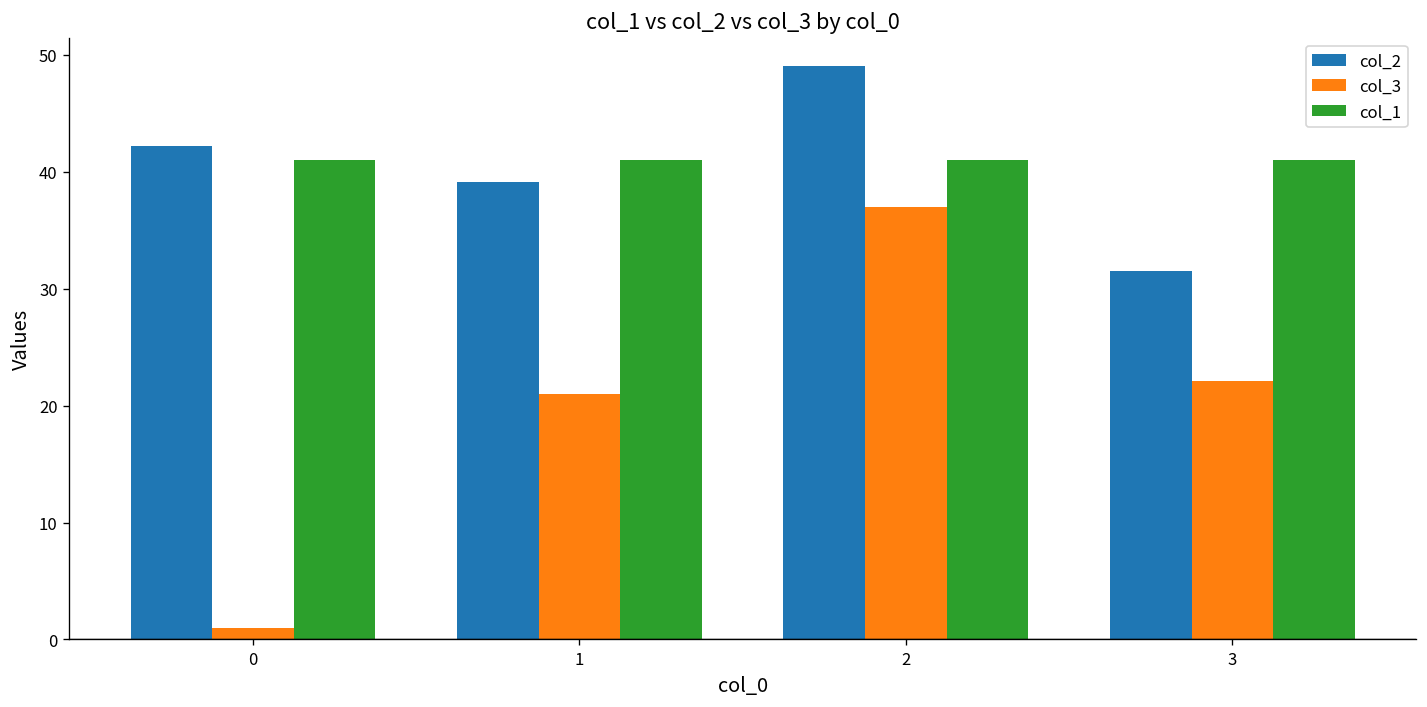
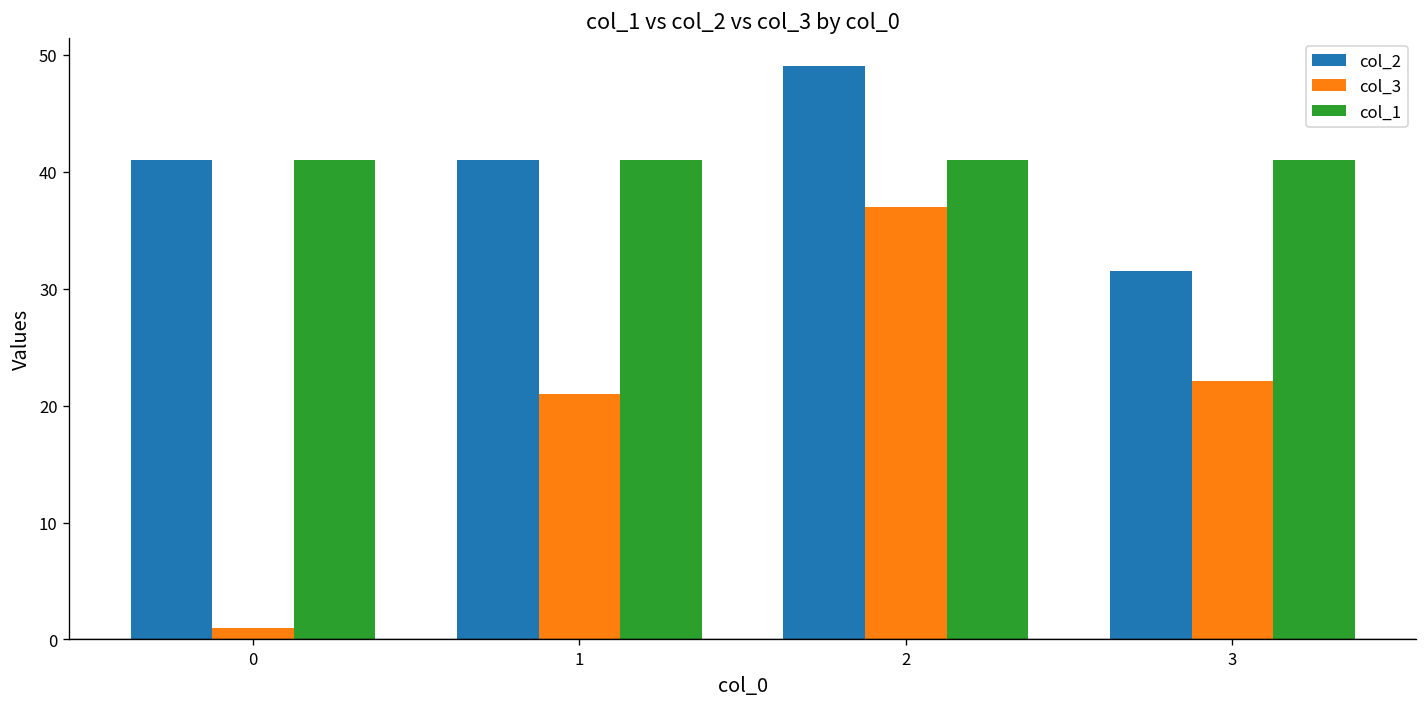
  {
    "col_2": {
-     "0": 42,
-     "1": 39,
+     "0": 41,
+     "1": 41,
      "2": 49,
      "3": 32
    },
    "col_3": {
      "0": 1,
      "1": 21,
      "2": 37,
      "3": 22
    },
    "col_1": {
      "0": 41,
      "1": 41,
      "2": 41,
      "3": 41
    }
  }
